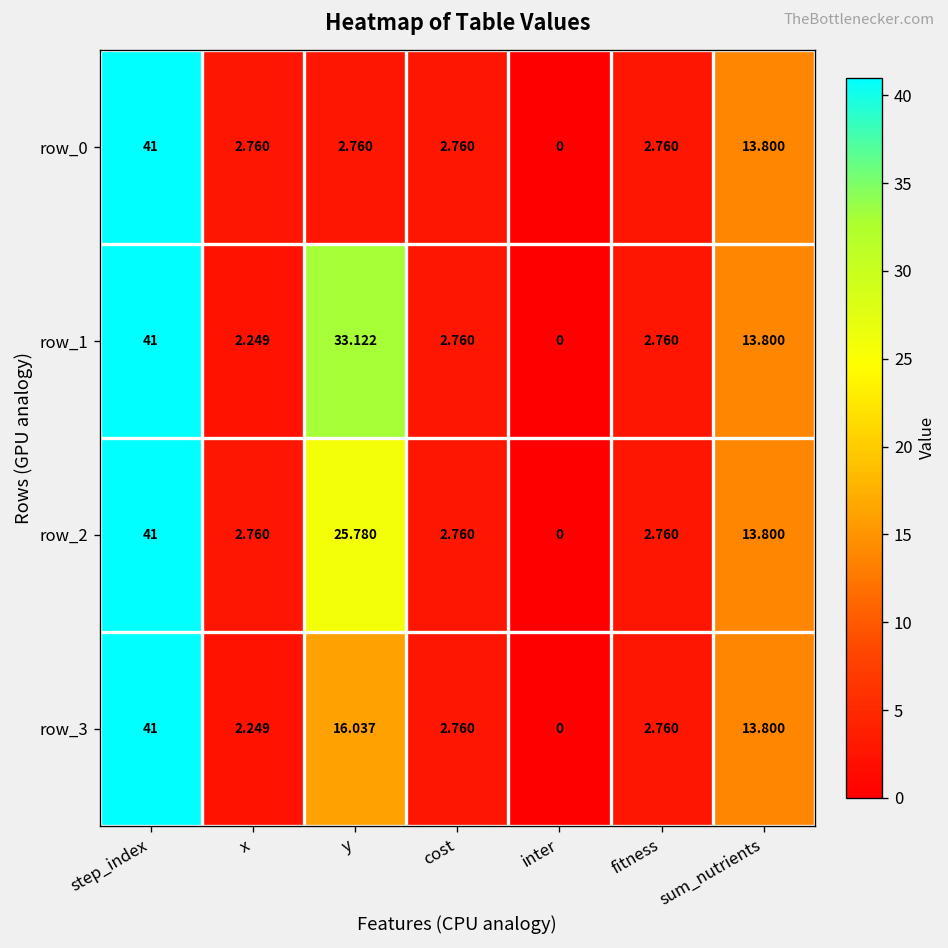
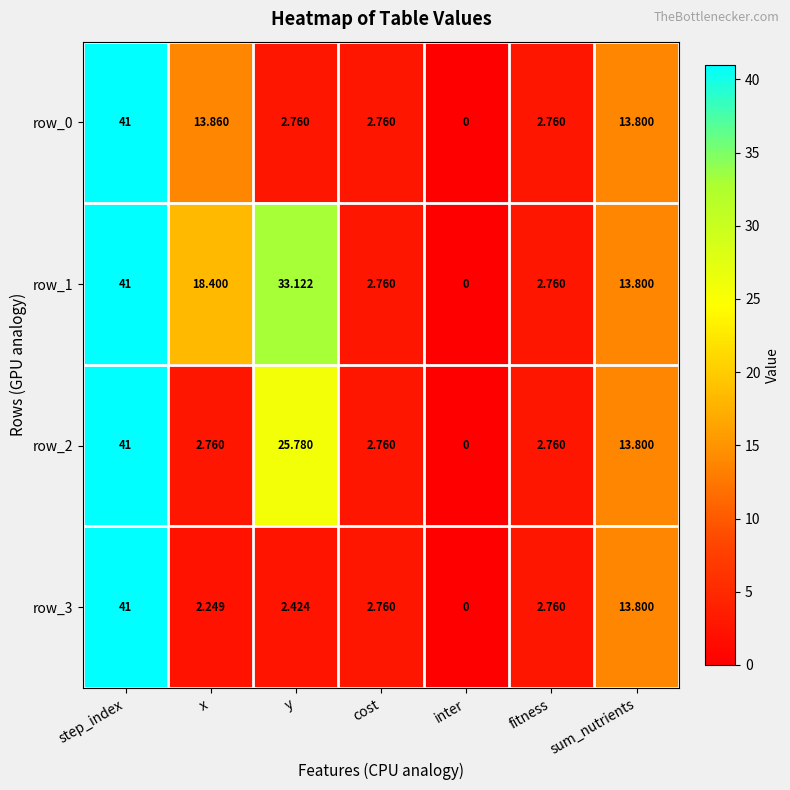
  {
    "row_0": {
      "step_index": 41,
-     "x": 2.760,
+     "x": 13.860,
      "y": 2.760,
      "cost": 2.760,
      "inter": 0,
      "fitness": 2.760,
      "sum_nutrients": 13.800
    },
    "row_1": {
      "step_index": 41,
-     "x": 2.249,
+     "x": 18.400,
      "y": 33.122,
      "cost": 2.760,
      "inter": 0,
      "fitness": 2.760,
      "sum_nutrients": 13.800
    },
    "row_2": {
      "step_index": 41,
      "x": 2.760,
      "y": 25.780,
      "cost": 2.760,
      "inter": 0,
      "fitness": 2.760,
      "sum_nutrients": 13.800
    },
    "row_3": {
      "step_index": 41,
      "x": 2.249,
-     "y": 16.037,
+     "y": 2.424,
      "cost": 2.760,
      "inter": 0,
      "fitness": 2.760,
      "sum_nutrients": 13.800
    }
  }
